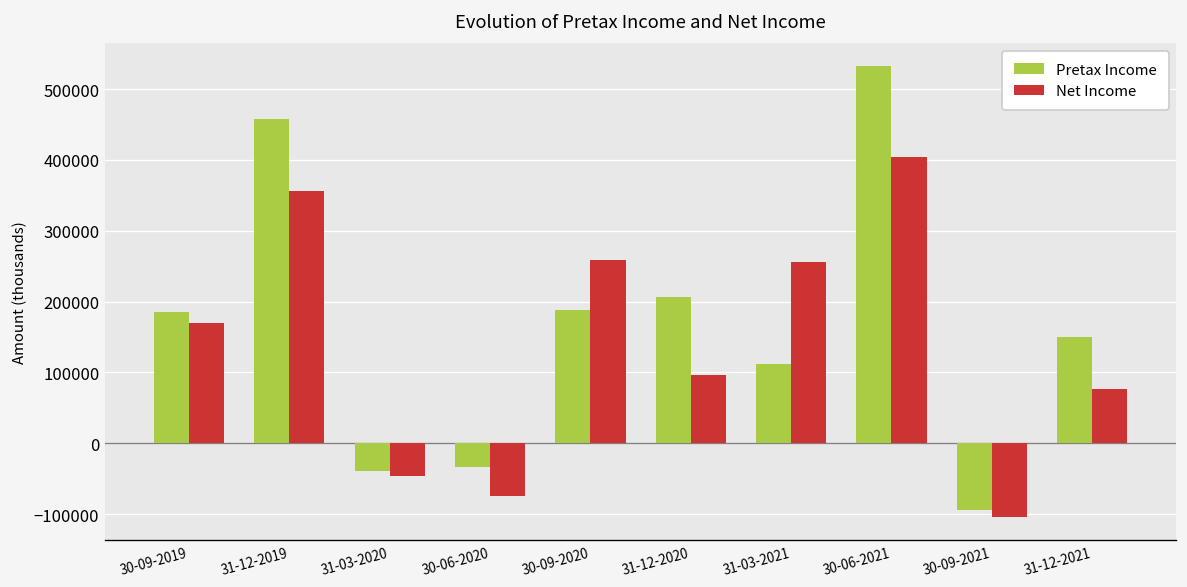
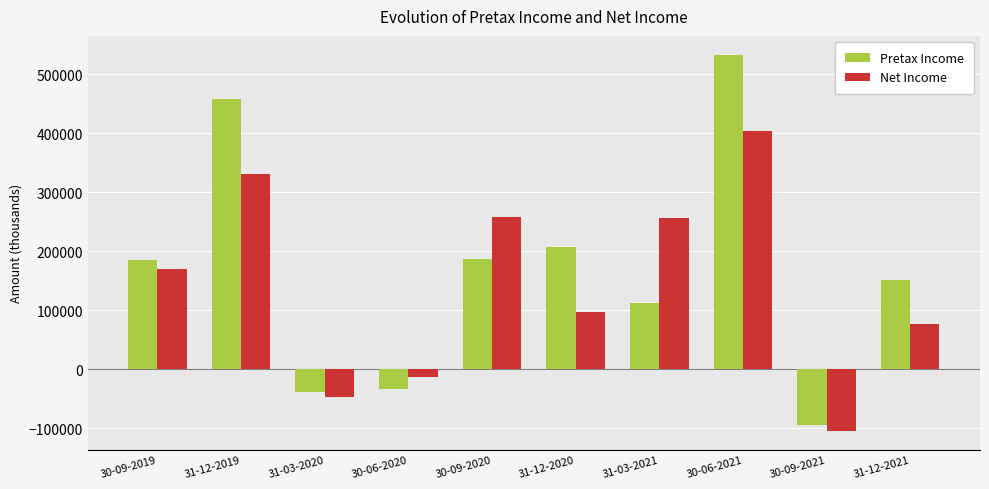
  {
    "Pretax Income": {
      "30-09-2019": 190000,
      "31-12-2019": 460000,
      "31-03-2020": -40000,
      "30-06-2020": -30000,
      "30-09-2020": 190000,
      "31-12-2020": 210000,
      "31-03-2021": 110000,
      "30-06-2021": 530000,
      "30-09-2021": -90000,
      "31-12-2021": 150000
    },
    "Net Income": {
      "30-09-2019": 170000,
-     "31-12-2019": 360000,
+     "31-12-2019": 330000,
      "31-03-2020": -50000,
-     "30-06-2020": -70000,
+     "30-06-2020": -10000,
      "30-09-2020": 260000,
      "31-12-2020": 100000,
      "31-03-2021": 260000,
      "30-06-2021": 400000,
      "30-09-2021": -100000,
      "31-12-2021": 80000
    }
  }
